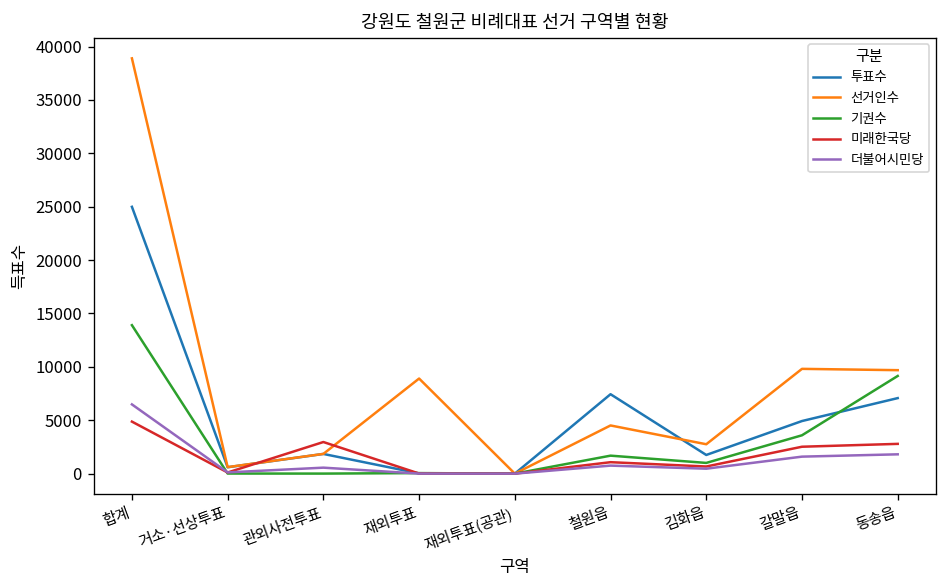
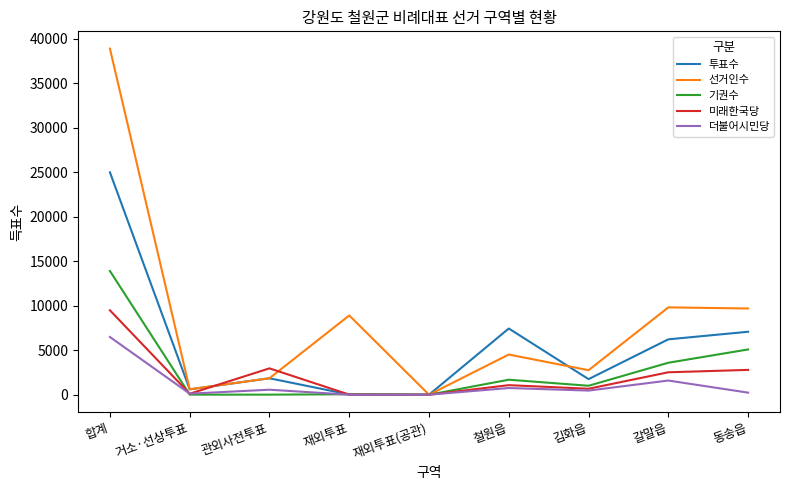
  {
    "투표수": {
      "합계": 25000,
      "철원읍": 7000,
      "김화읍": 2000,
-     "갈말읍": 5000,
+     "갈말읍": 6000,
      "동송읍": 7000
    },
    "선거인수": {
      "합계": 39000,
      "재외투표": 9000,
      "철원읍": 5000,
      "김화읍": 3000,
      "갈말읍": 10000,
      "동송읍": 10000
    },
    "기권수": {
      "합계": 14000,
      "관외사전투표": 0,
      "철원읍": 2000,
      "김화읍": 1000,
      "갈말읍": 4000,
-     "동송읍": 9000
+     "동송읍": 5000
    },
    "미래한국당": {
-     "합계": 5000,
+     "합계": 9000,
      "관외사전투표": 3000,
      "철원읍": 1000,
      "갈말읍": 3000,
      "동송읍": 3000
    },
    "더불어시민당": {
      "합계": 6000,
      "관외사전투표": 1000,
      "철원읍": 1000,
      "갈말읍": 2000,
-     "동송읍": 2000
+     "동송읍": 0
    }
  }
